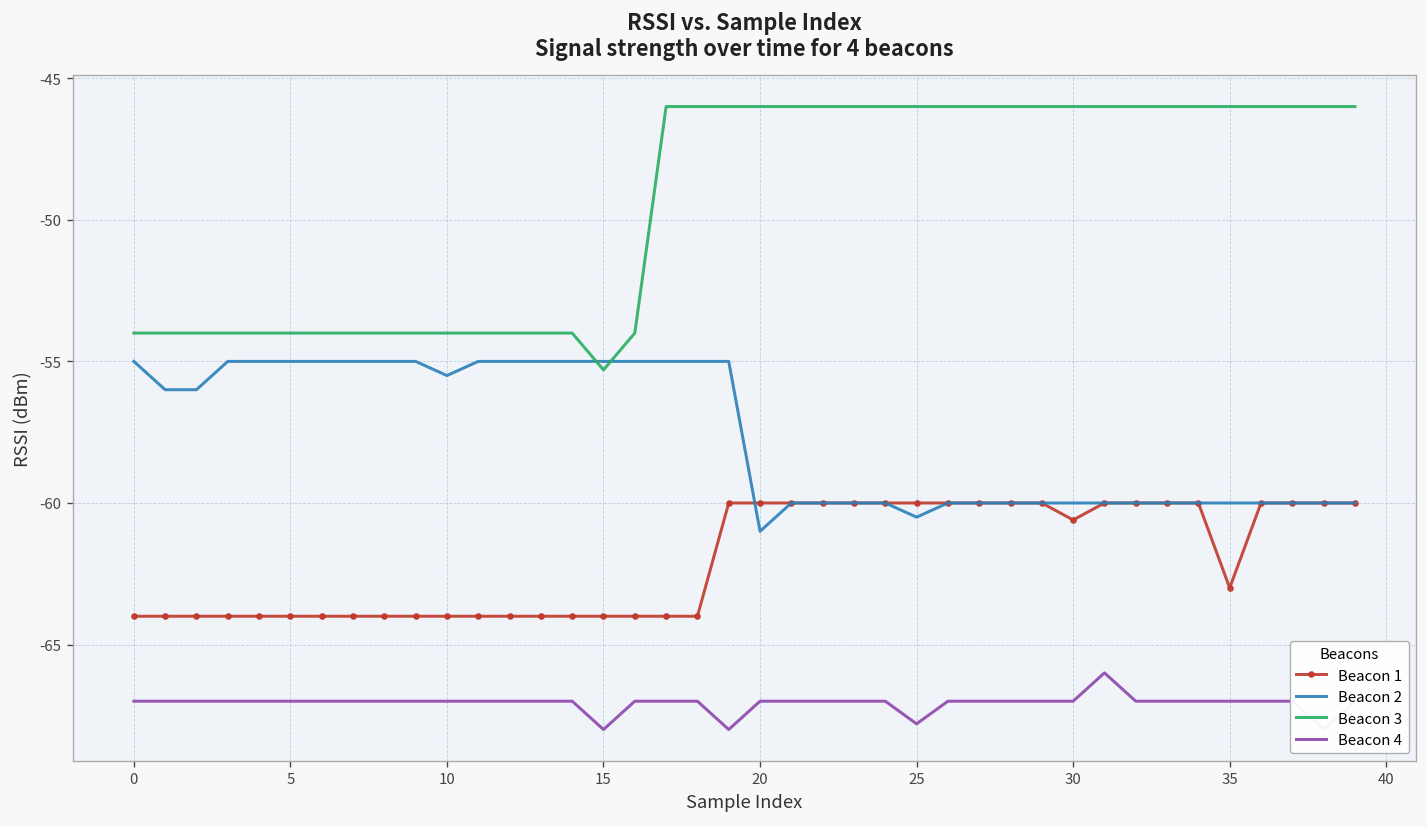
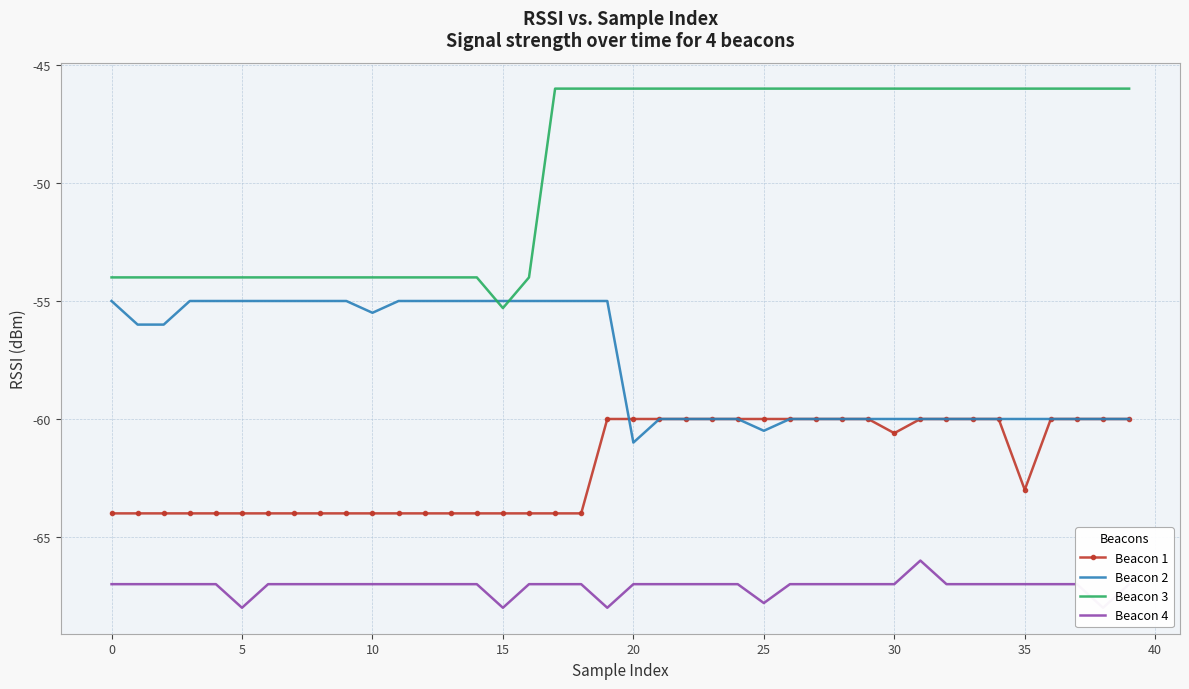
  {
    "Beacon 1": {
      "0": -64,
      "5": -64,
      "10": -64,
      "15": -64,
      "20": -60,
      "25": -60,
      "30": -60.6,
      "35": -63
    },
    "Beacon 2": {
      "0": -55,
      "5": -55,
      "10": -55.5,
      "15": -55,
      "20": -61,
      "25": -60.5,
      "30": -60,
      "35": -60
    },
    "Beacon 3": {
      "0": -54,
      "5": -54,
      "10": -54,
      "15": -55.3,
      "20": -46,
      "25": -46,
      "30": -46,
      "35": -46
    },
    "Beacon 4": {
      "0": -67,
-     "5": -67,
+     "5": -68,
      "10": -67,
      "15": -68,
      "20": -67,
      "25": -67.8,
      "30": -67,
      "35": -67
    }
  }
